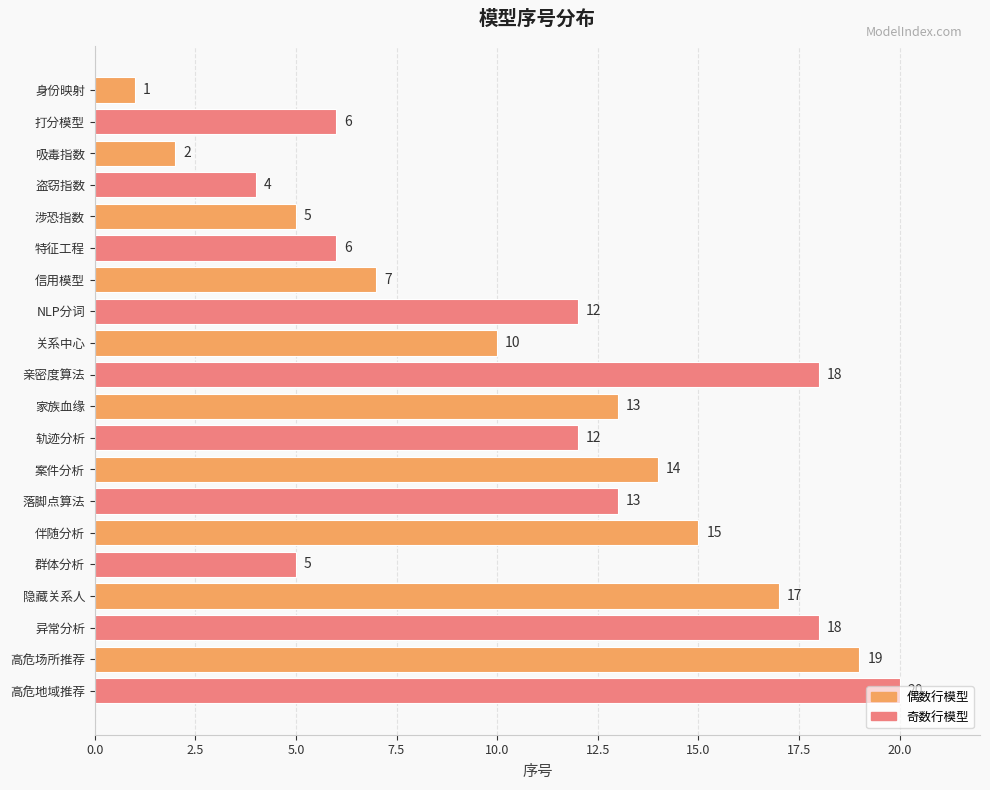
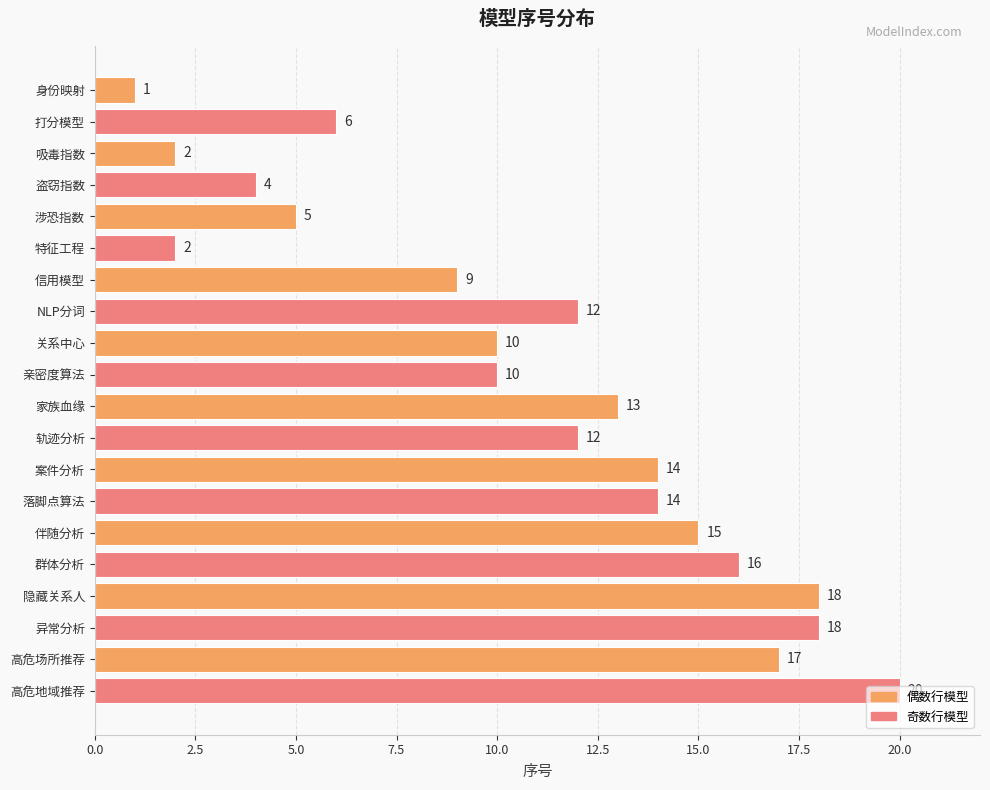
  {
    "身份映射": 1,
    "打分模型": 6,
    "吸毒指数": 2,
    "盗窃指数": 4,
    "涉恐指数": 5,
-   "特征工程": 6,
-   "信用模型": 7,
+   "特征工程": 2,
+   "信用模型": 9,
    "NLP分词": 12,
    "关系中心": 10,
-   "亲密度算法": 18,
+   "亲密度算法": 10,
    "家族血缘": 13,
    "轨迹分析": 12,
    "案件分析": 14,
-   "落脚点算法": 13,
+   "落脚点算法": 14,
    "伴随分析": 15,
-   "群体分析": 5,
-   "隐藏关系人": 17,
+   "群体分析": 16,
+   "隐藏关系人": 18,
    "异常分析": 18,
-   "高危场所推荐": 19
+   "高危场所推荐": 17
  }
